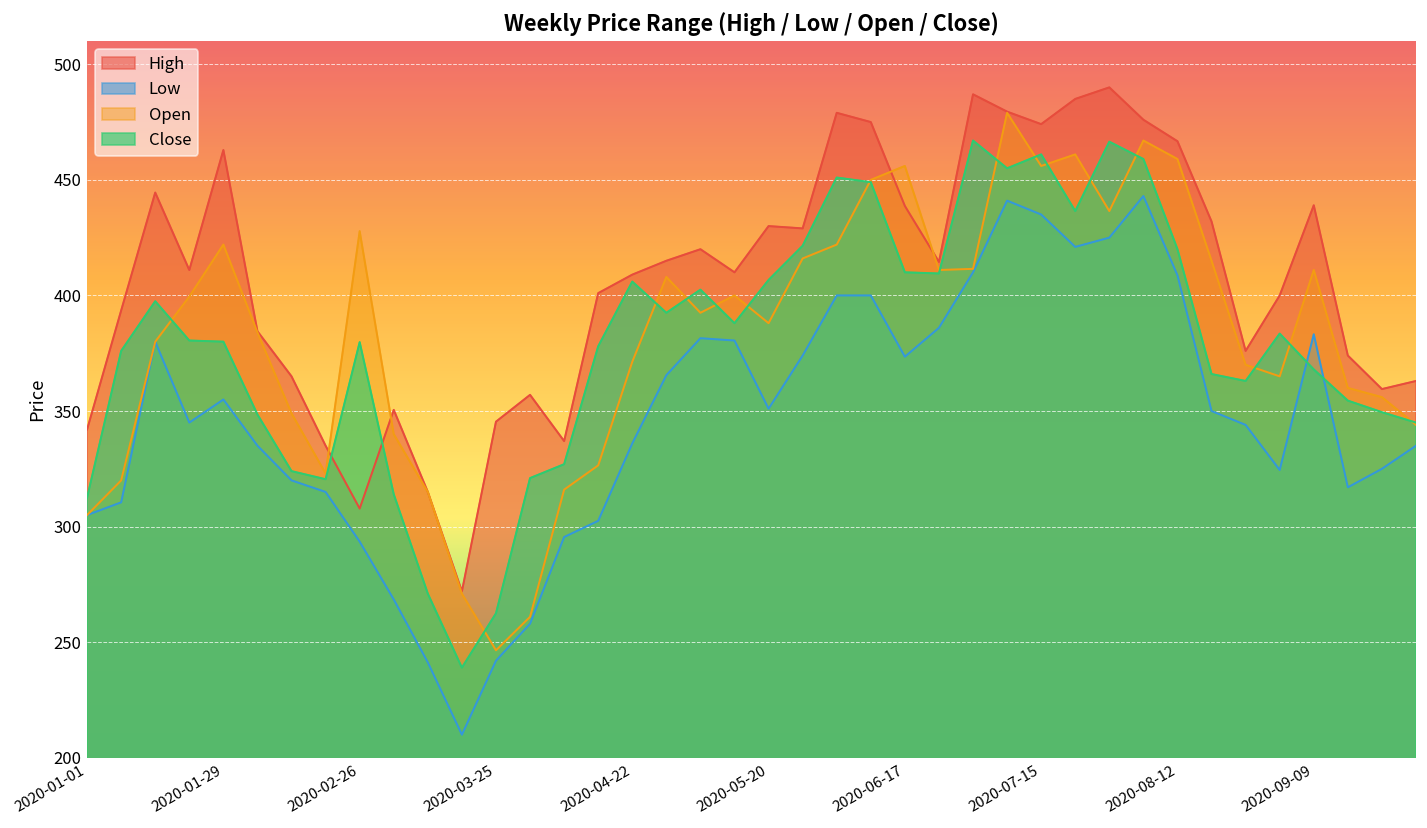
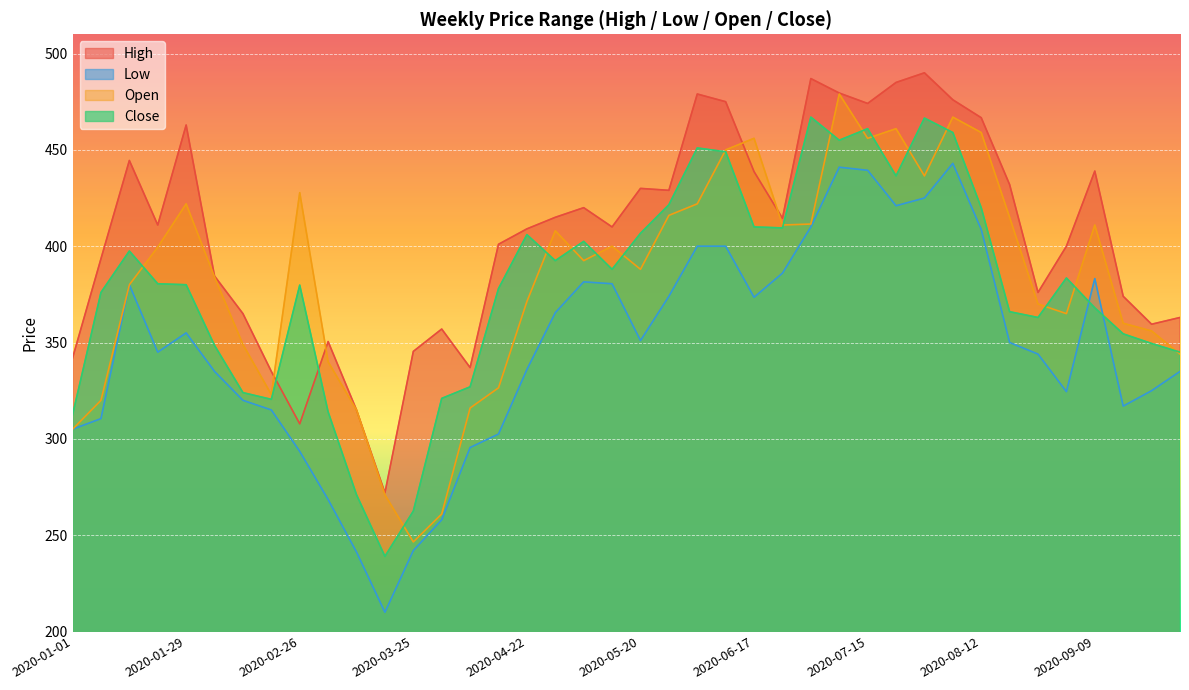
  {
    "High": {
      "2020-01-01": 342,
      "2020-01-29": 463,
      "2020-02-26": 308,
      "2020-03-25": 345,
      "2020-04-22": 409,
      "2020-05-20": 430,
      "2020-06-17": 439,
      "2020-07-15": 474,
      "2020-08-12": 467,
      "2020-09-09": 439
    },
    "Low": {
      "2020-01-29": 355,
      "2020-02-26": 294,
      "2020-03-25": 242,
      "2020-04-22": 336,
      "2020-05-20": 351,
      "2020-06-17": 374,
-     "2020-07-15": 435,
+     "2020-07-15": 439,
      "2020-08-12": 409,
      "2020-09-09": 383
    },
    "Open": {
      "2020-01-29": 422,
      "2020-02-26": 428,
      "2020-03-25": 247,
      "2020-04-22": 371,
      "2020-05-20": 388,
      "2020-06-17": 456,
      "2020-07-15": 456,
      "2020-08-12": 459,
      "2020-09-09": 411
    },
    "Close": {
      "2020-01-01": 313,
      "2020-01-29": 380,
      "2020-02-26": 380,
      "2020-03-25": 263,
      "2020-04-22": 406,
      "2020-05-20": 407,
      "2020-06-17": 410,
      "2020-07-15": 461,
      "2020-08-12": 420,
      "2020-09-09": 368
    }
  }
